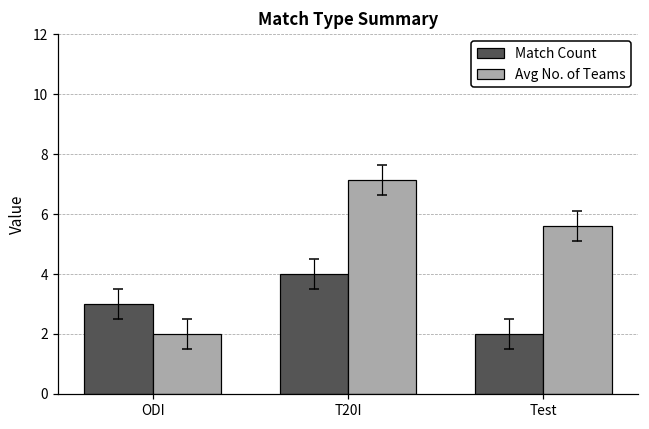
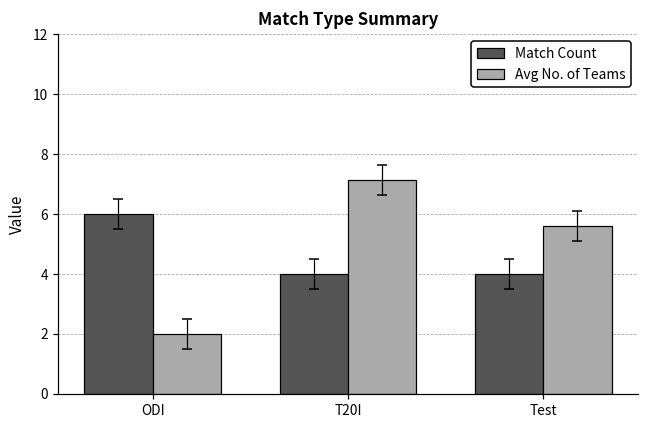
  {
    "Match Count": {
-     "ODI": 3,
+     "ODI": 6,
      "T20I": 4,
-     "Test": 2
+     "Test": 4
    },
    "Avg No. of Teams": {
      "ODI": 2,
      "T20I": 7.1,
      "Test": 5.6
    }
  }
